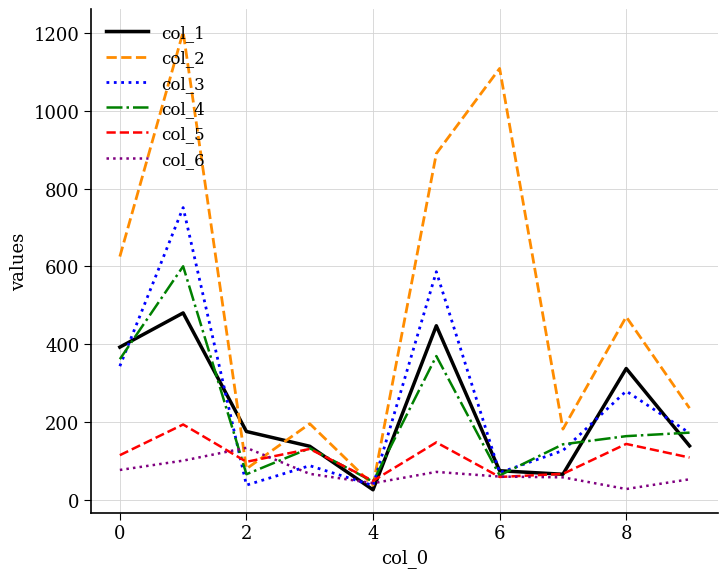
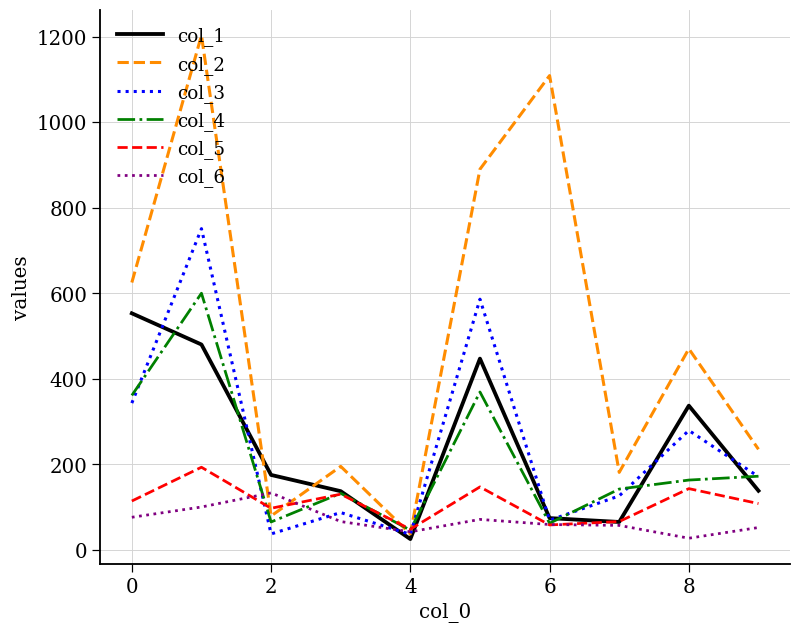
  {
    "col_1": {
-     "0": 390,
+     "0": 550,
      "2": 180,
      "4": 30,
      "8": 340
    },
    "col_2": {
      "0": 630,
      "2": 80,
      "6": 1110,
      "8": 470
    },
    "col_3": {
      "0": 340,
      "2": 40,
      "8": 280
    },
    "col_4": {
      "0": 360,
      "2": 70,
      "8": 160
    },
    "col_5": {
      "0": 110,
      "2": 100,
      "8": 140
    },
    "col_6": {
      "0": 80,
      "2": 130,
      "8": 30
    }
  }
